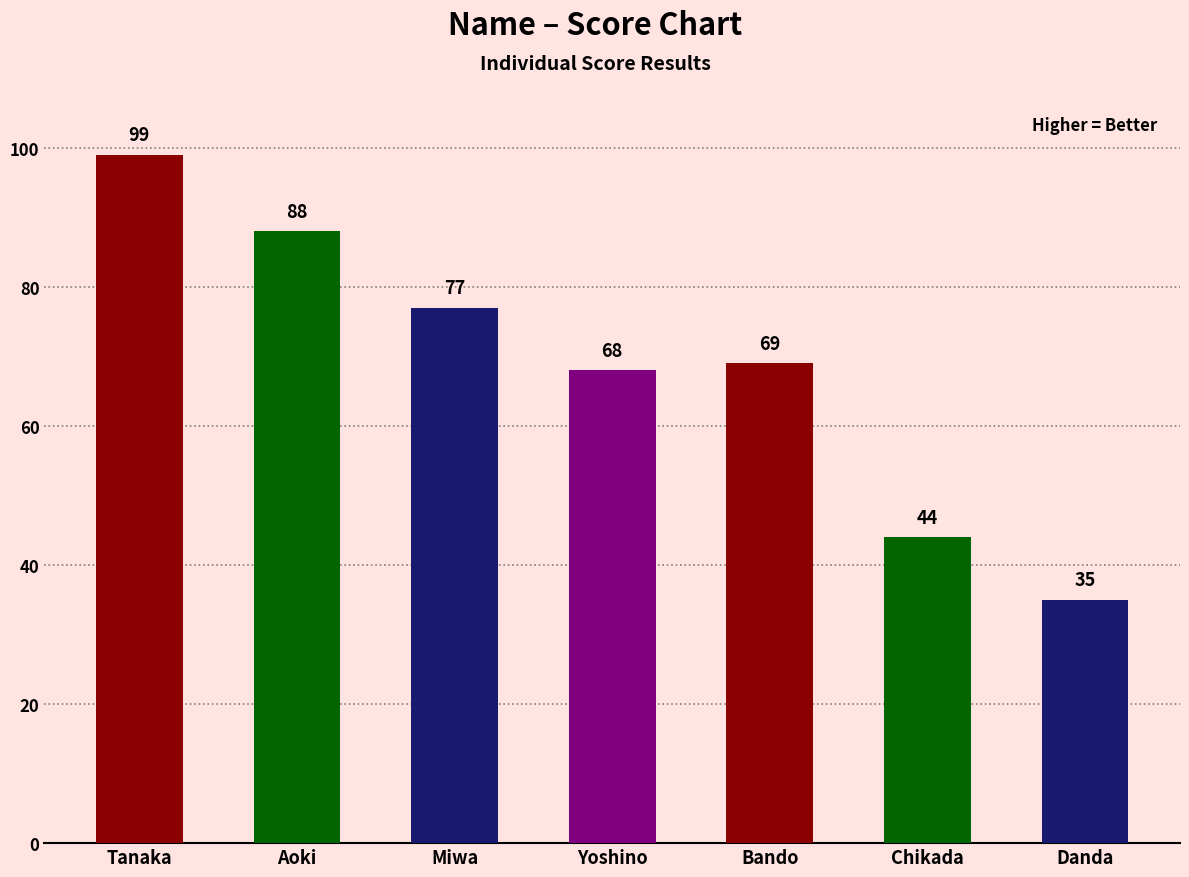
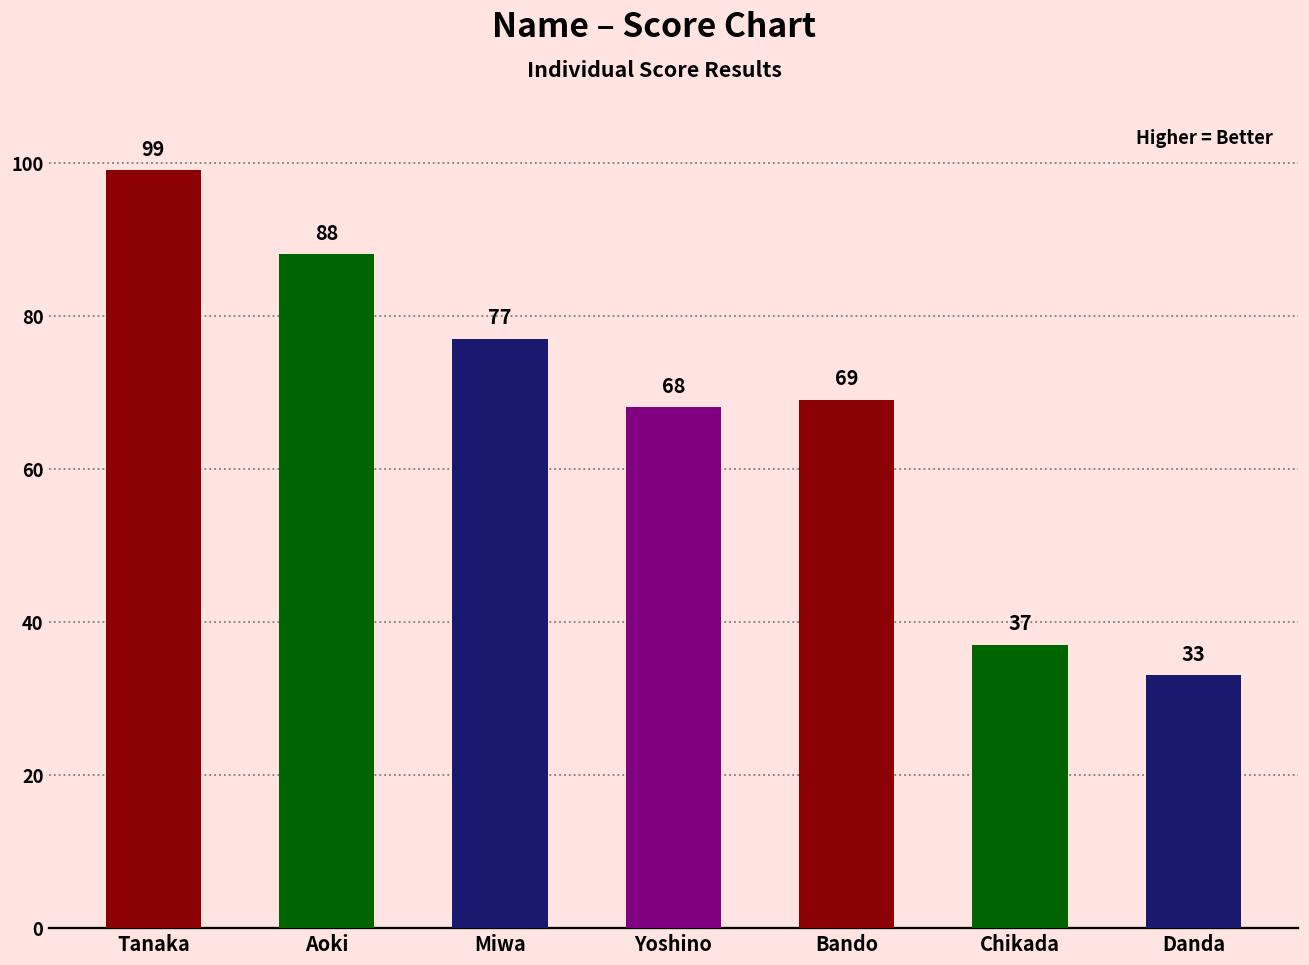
  {
    "Tanaka": 99,
    "Aoki": 88,
    "Miwa": 77,
    "Yoshino": 68,
    "Bando": 69,
-   "Chikada": 44,
-   "Danda": 35
+   "Chikada": 37,
+   "Danda": 33
  }
